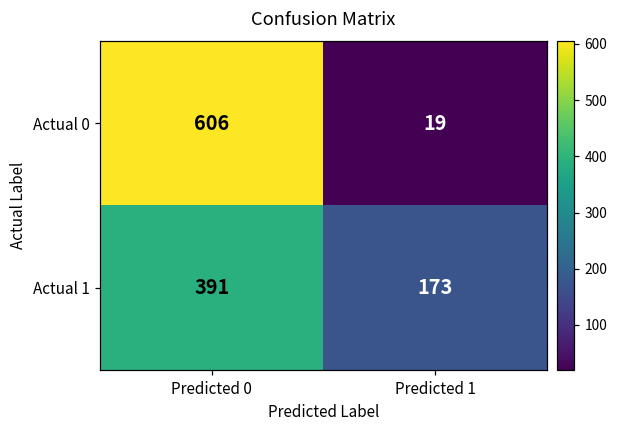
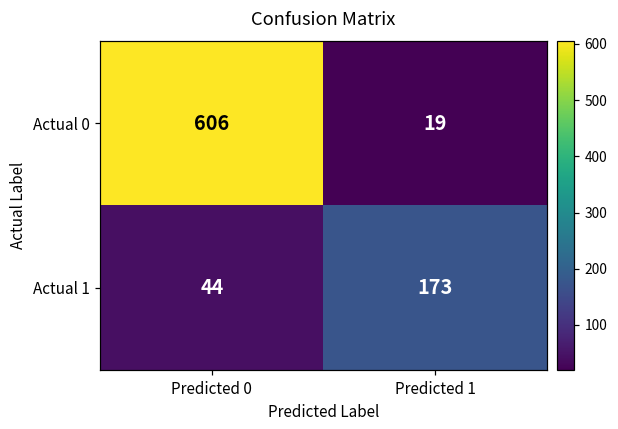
  {
    "Actual 0": {
      "Predicted 0": 606,
      "Predicted 1": 19
    },
    "Actual 1": {
-     "Predicted 0": 391,
+     "Predicted 0": 44,
      "Predicted 1": 173
    }
  }
